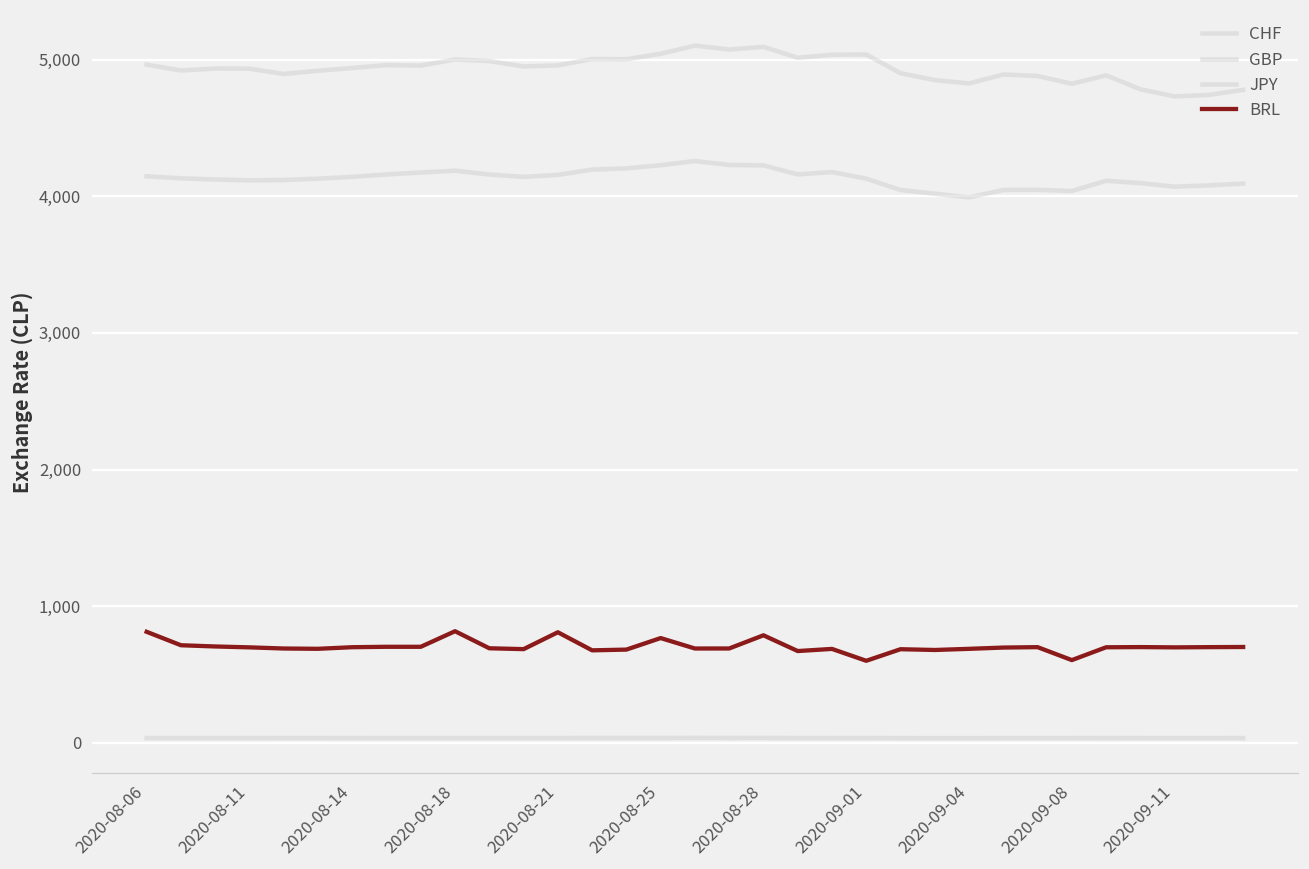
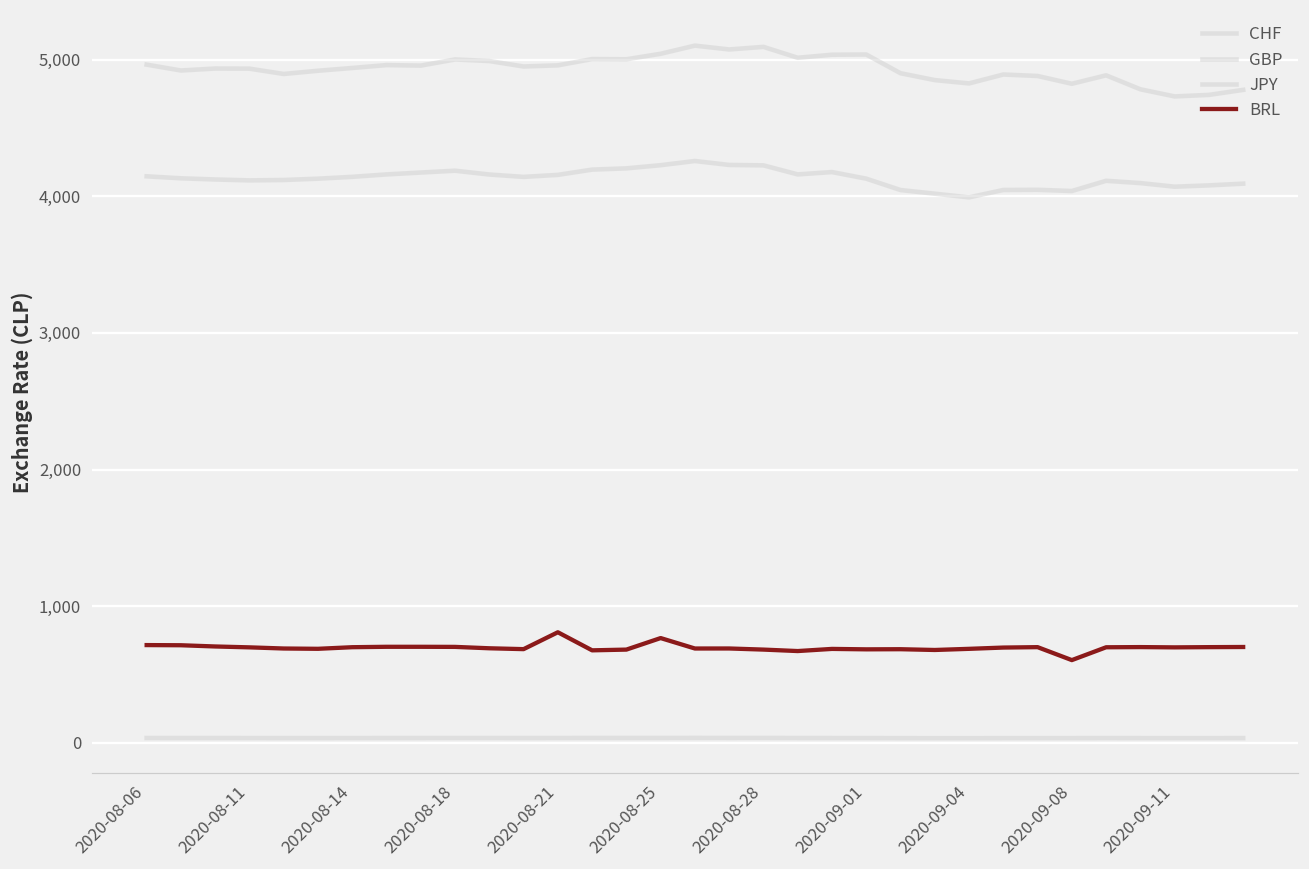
  {
    "BRL": {
-     "2020-08-06": 810,
+     "2020-08-06": 720,
      "2020-08-11": 700,
      "2020-08-14": 700,
-     "2020-08-18": 820,
+     "2020-08-18": 700,
      "2020-08-21": 810,
      "2020-08-25": 770,
-     "2020-08-28": 790,
-     "2020-09-01": 600,
+     "2020-08-28": 680,
+     "2020-09-01": 680,
      "2020-09-04": 690,
      "2020-09-08": 610,
      "2020-09-11": 700
    }
  }
